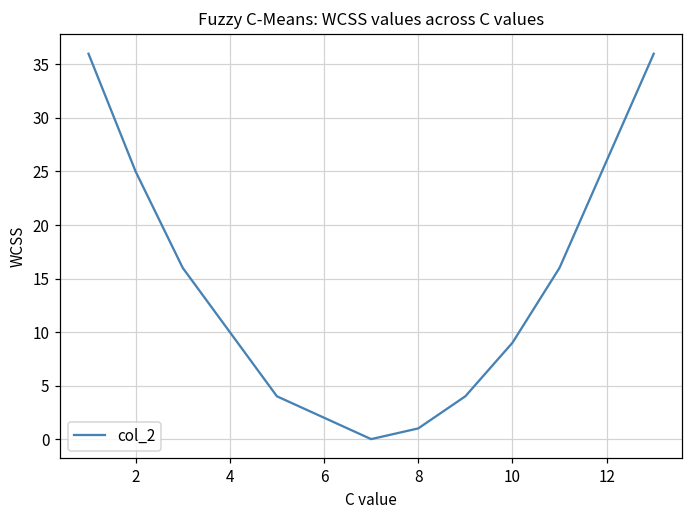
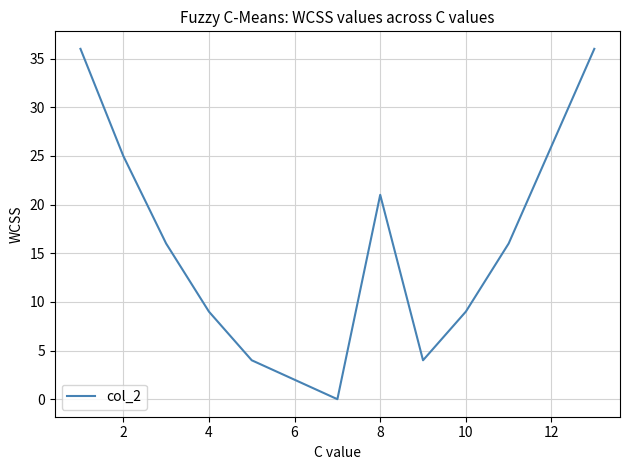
  {
    "2": 25,
-   "4": 10,
+   "4": 9,
    "6": 2,
-   "8": 1,
+   "8": 21,
    "10": 9,
    "12": 26
  }
